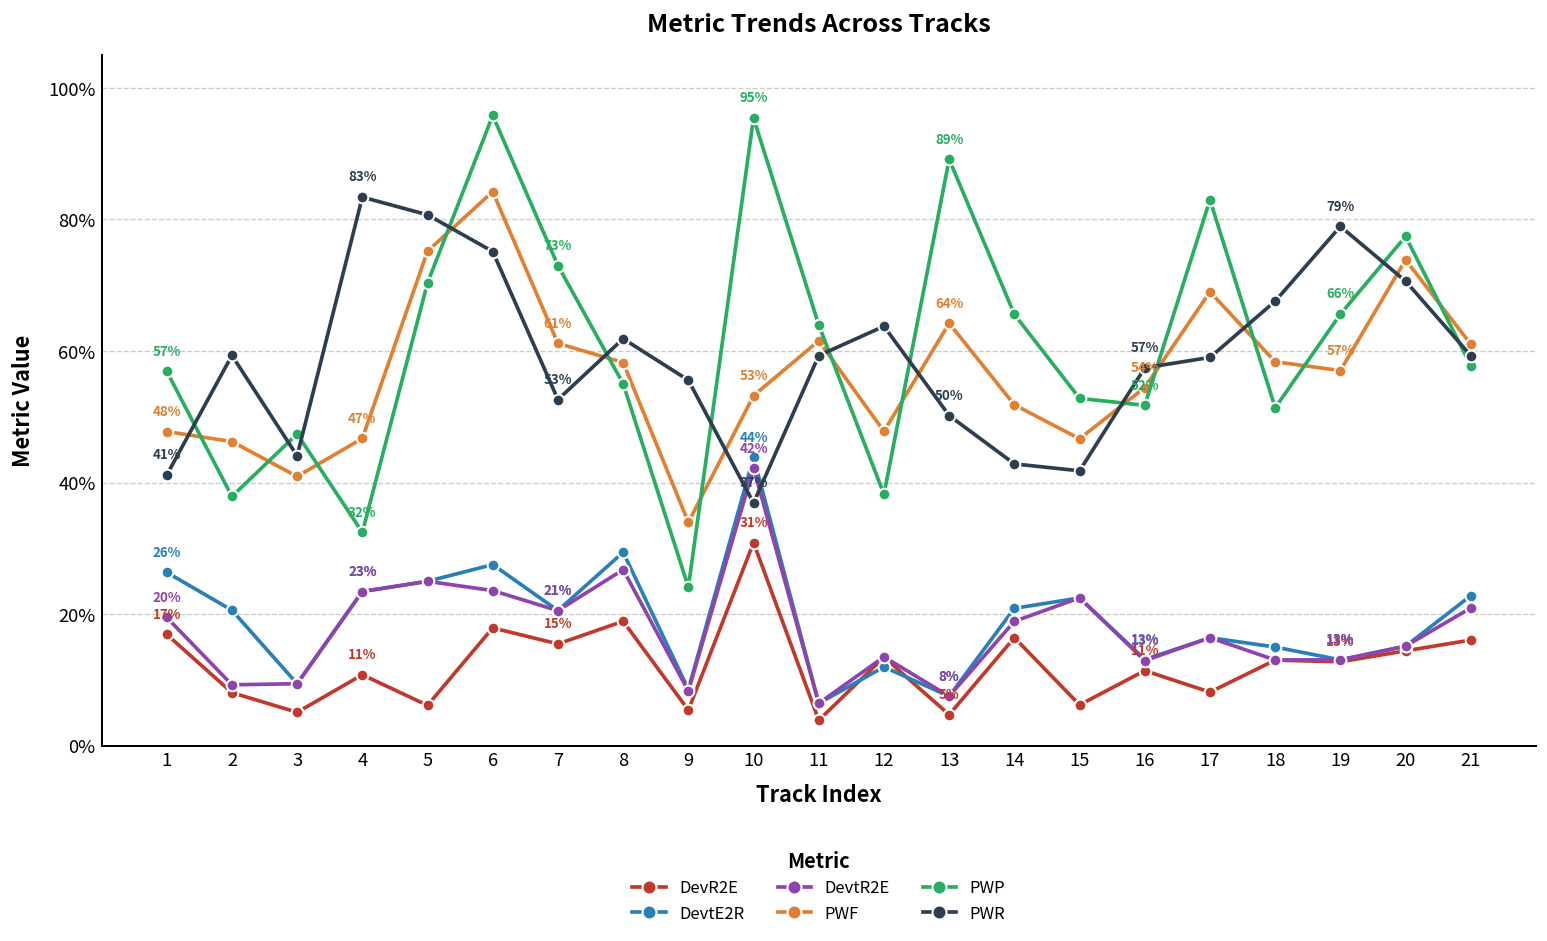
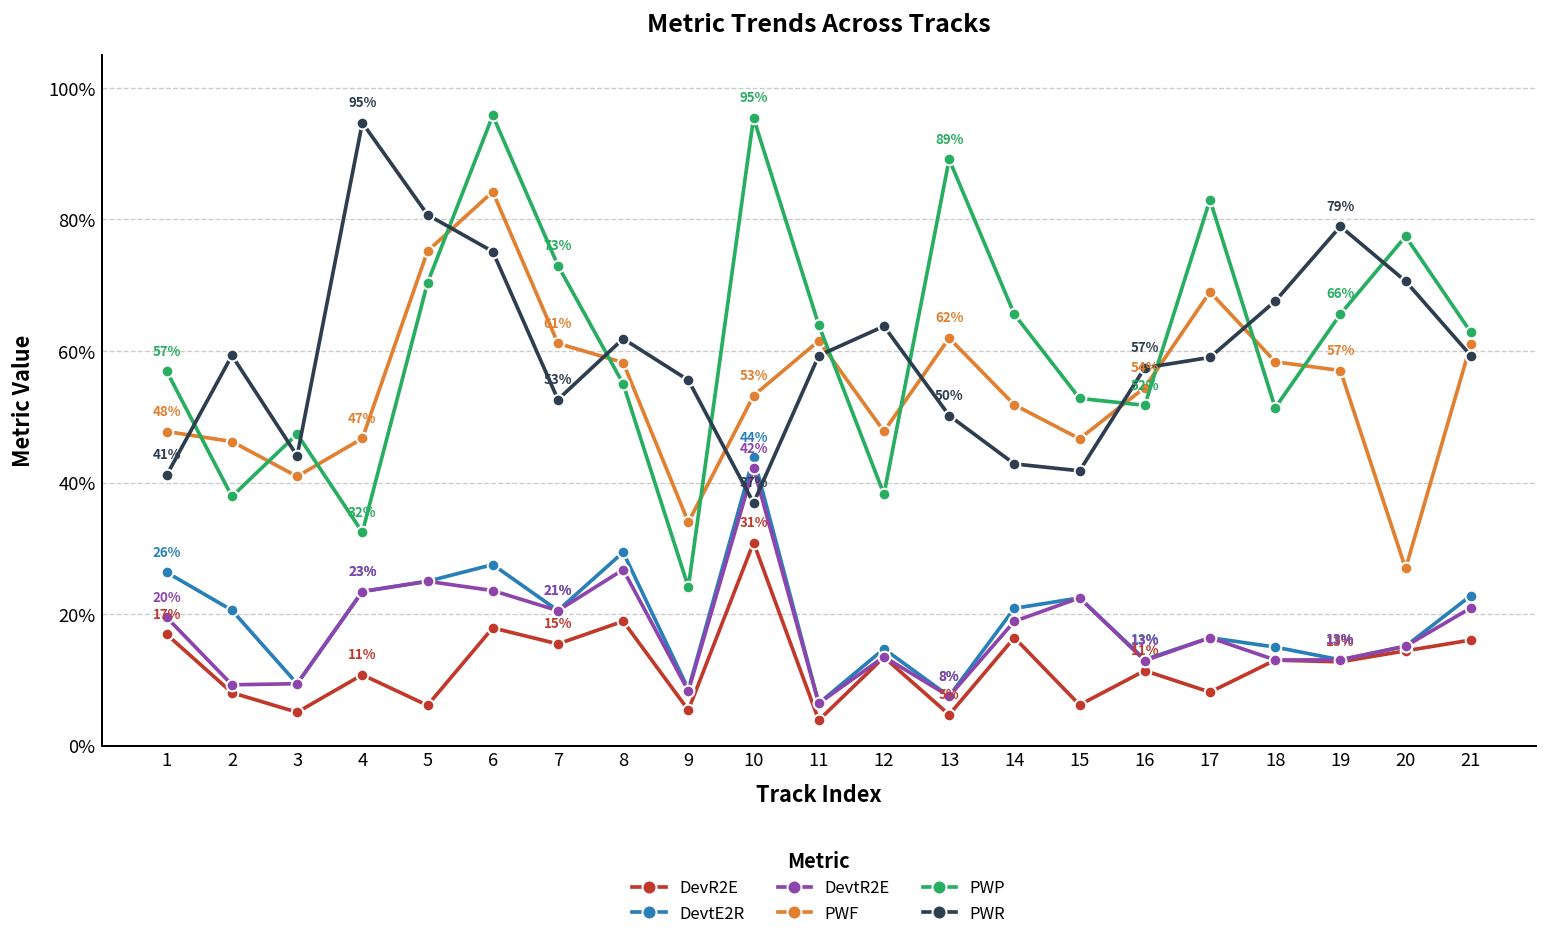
  {
    "DevR2E": {
      "4": "11%",
      "7": "15%",
      "10": "31%"
    },
    "DevtE2R": {
      "2": "21%",
      "6": "28%",
      "8": "29%",
-     "12": "12%",
+     "12": "15%",
      "14": "21%",
      "18": "15%",
      "21": "23%"
    },
    "DevtR2E": {
      "1": "20%"
    },
    "PWF": {
      "1": "48%",
      "4": "47%",
      "7": "61%",
      "10": "53%",
-     "13": "64%",
+     "13": "62%",
      "19": "57%",
-     "20": "74%"
+     "20": "27%"
    },
    "PWP": {
      "2": "38%",
      "3": "47%",
      "5": "70%",
      "6": "96%",
      "8": "55%",
      "9": "24%",
      "11": "64%",
      "12": "38%",
      "14": "66%",
      "15": "53%",
      "17": "83%",
      "18": "51%",
      "20": "77%",
-     "21": "58%"
+     "21": "63%"
    },
    "PWR": {
      "1": "41%",
-     "4": "83%",
+     "4": "95%",
      "7": "53%",
      "10": "37%",
      "13": "50%",
      "16": "57%",
      "19": "79%"
    }
  }
